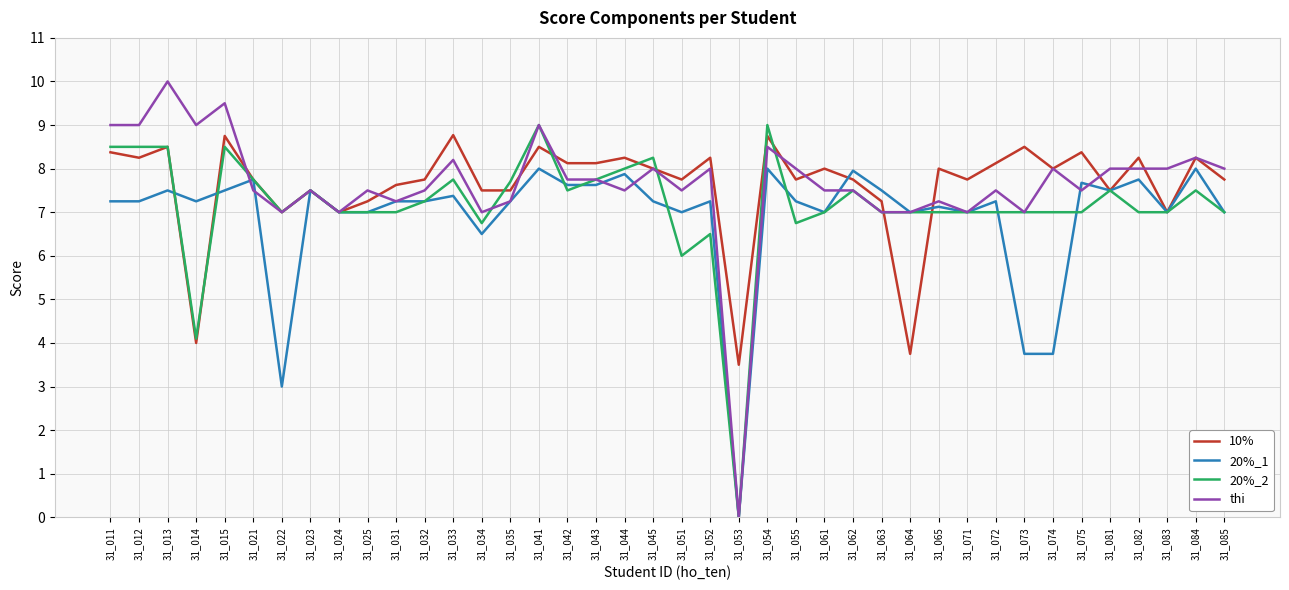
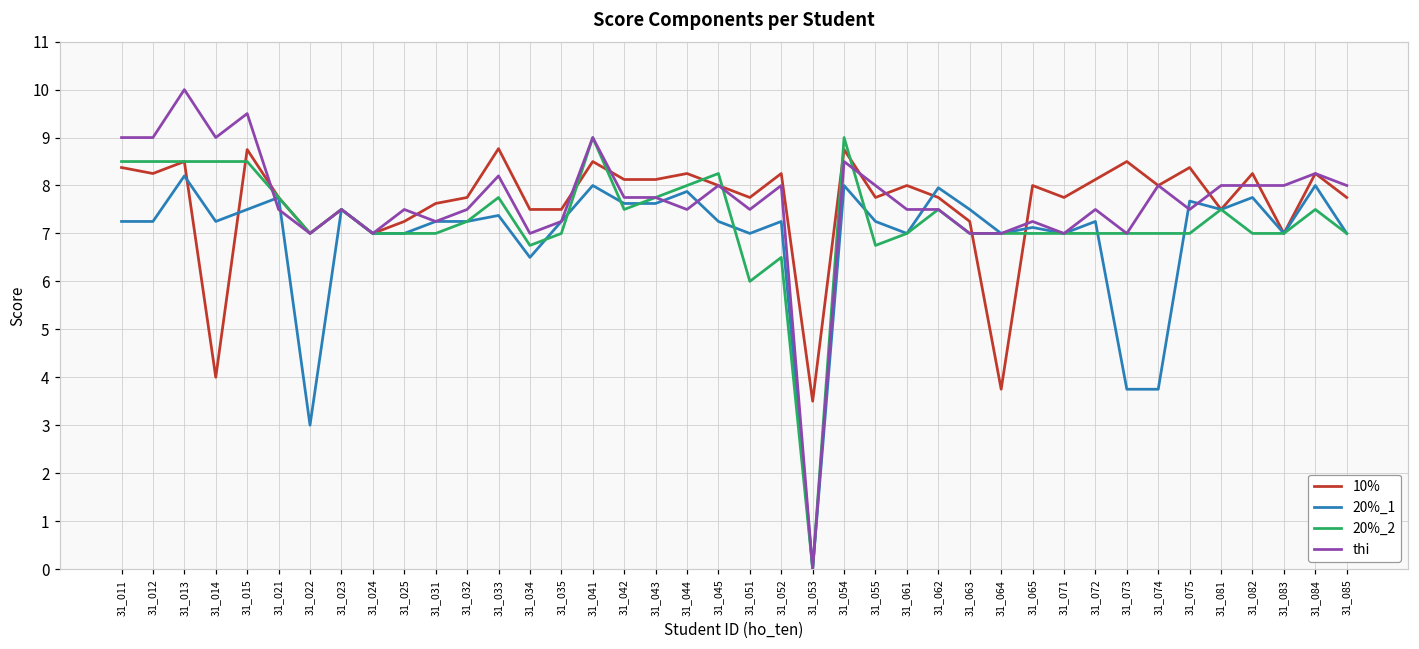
  {
    "10%": {
      "31_011": 8.4,
      "31_012": 8.3,
      "31_014": 4.0,
      "31_015": 8.8,
      "31_025": 7.3,
      "31_031": 7.6,
      "31_032": 7.8,
      "31_033": 8.8,
      "31_034": 7.5,
      "31_035": 7.5,
      "31_041": 8.5,
      "31_042": 8.1,
      "31_043": 8.1,
      "31_044": 8.3,
      "31_051": 7.8,
      "31_052": 8.3,
      "31_053": 3.5,
      "31_054": 8.8,
      "31_055": 7.8,
      "31_061": 8.0,
      "31_062": 7.8,
      "31_063": 7.3,
      "31_064": 3.8,
      "31_065": 8.0,
      "31_071": 7.8,
      "31_072": 8.1,
      "31_073": 8.5,
      "31_075": 8.4,
      "31_082": 8.3,
      "31_085": 7.8
    },
    "20%_1": {
      "31_011": 7.3,
      "31_012": 7.3,
-     "31_013": 7.5,
+     "31_013": 8.2,
      "31_014": 7.3,
      "31_015": 7.5,
      "31_022": 3.0,
      "31_033": 7.4,
      "31_034": 6.5,
      "31_041": 8.0,
      "31_042": 7.6,
      "31_043": 7.6,
      "31_044": 7.9,
      "31_045": 7.3,
      "31_051": 7.0,
      "31_052": 7.3,
      "31_054": 8.0,
      "31_055": 7.3,
      "31_062": 8.0,
      "31_063": 7.5,
      "31_065": 7.1,
      "31_072": 7.3,
      "31_073": 3.8,
      "31_074": 3.8,
      "31_075": 7.7,
      "31_082": 7.8,
      "31_084": 8.0
    },
    "20%_2": {
      "31_011": 8.5,
      "31_012": 8.5,
-     "31_014": 4.1,
+     "31_014": 8.5,
      "31_015": 8.5,
      "31_031": 7.0,
      "31_033": 7.8,
      "31_034": 6.8,
-     "31_035": 7.7,
+     "31_035": 7.0,
      "31_042": 7.5,
      "31_044": 8.0,
      "31_045": 8.3,
      "31_051": 6.0,
      "31_052": 6.5,
      "31_054": 9.0,
      "31_055": 6.8,
      "31_065": 7.0,
      "31_072": 7.0,
      "31_074": 7.0,
      "31_075": 7.0,
      "31_082": 7.0,
      "31_084": 7.5
    },
    "thi": {
      "31_011": 9.0,
      "31_012": 9.0,
      "31_013": 10.0,
      "31_014": 9.0,
      "31_015": 9.5,
      "31_021": 7.5,
      "31_025": 7.5,
      "31_032": 7.5,
      "31_033": 8.2,
      "31_034": 7.0,
      "31_042": 7.8,
      "31_044": 7.5,
      "31_051": 7.5,
      "31_052": 8.0,
      "31_054": 8.5,
      "31_055": 8.0,
      "31_061": 7.5,
      "31_065": 7.3,
      "31_072": 7.5,
      "31_075": 7.5,
      "31_081": 8.0,
      "31_082": 8.0,
      "31_083": 8.0,
      "31_085": 8.0
    }
  }
